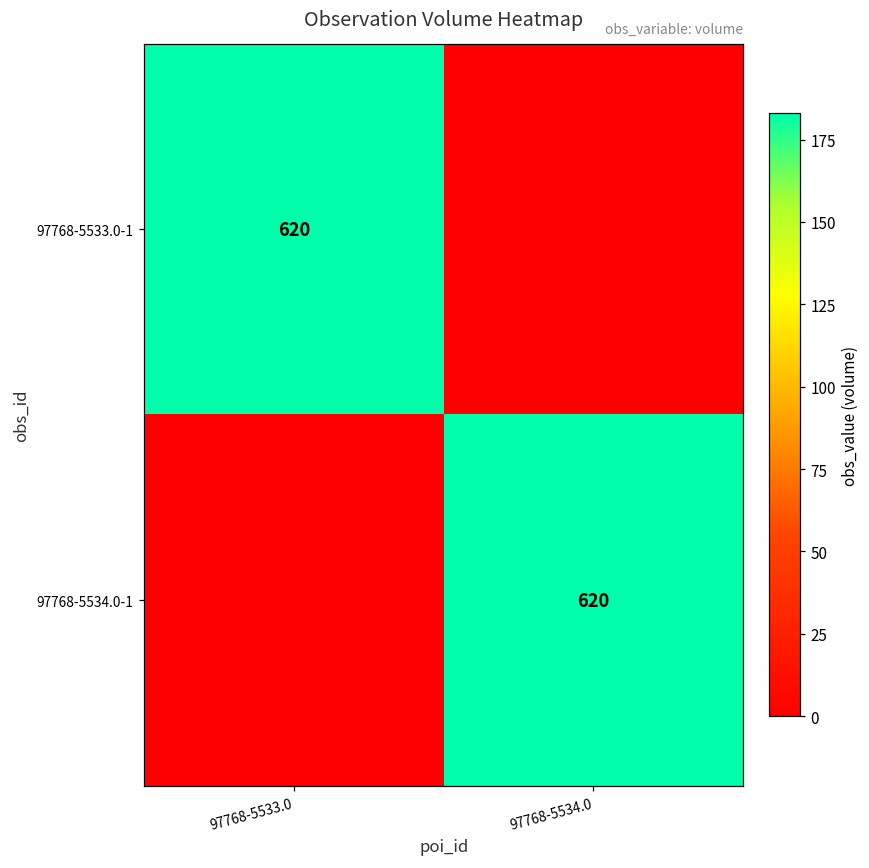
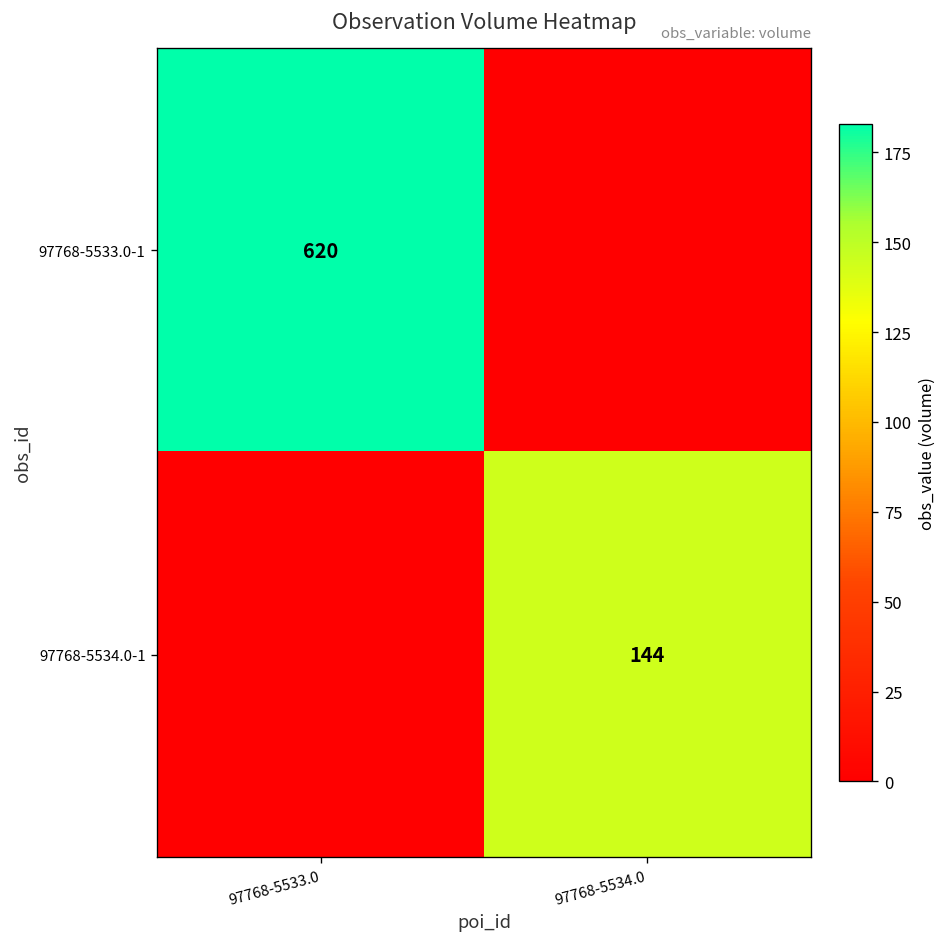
  {
    "97768-5533.0-1": {
      "97768-5533.0": 620
    },
    "97768-5534.0-1": {
-     "97768-5534.0": 620
+     "97768-5534.0": 144
    }
  }
